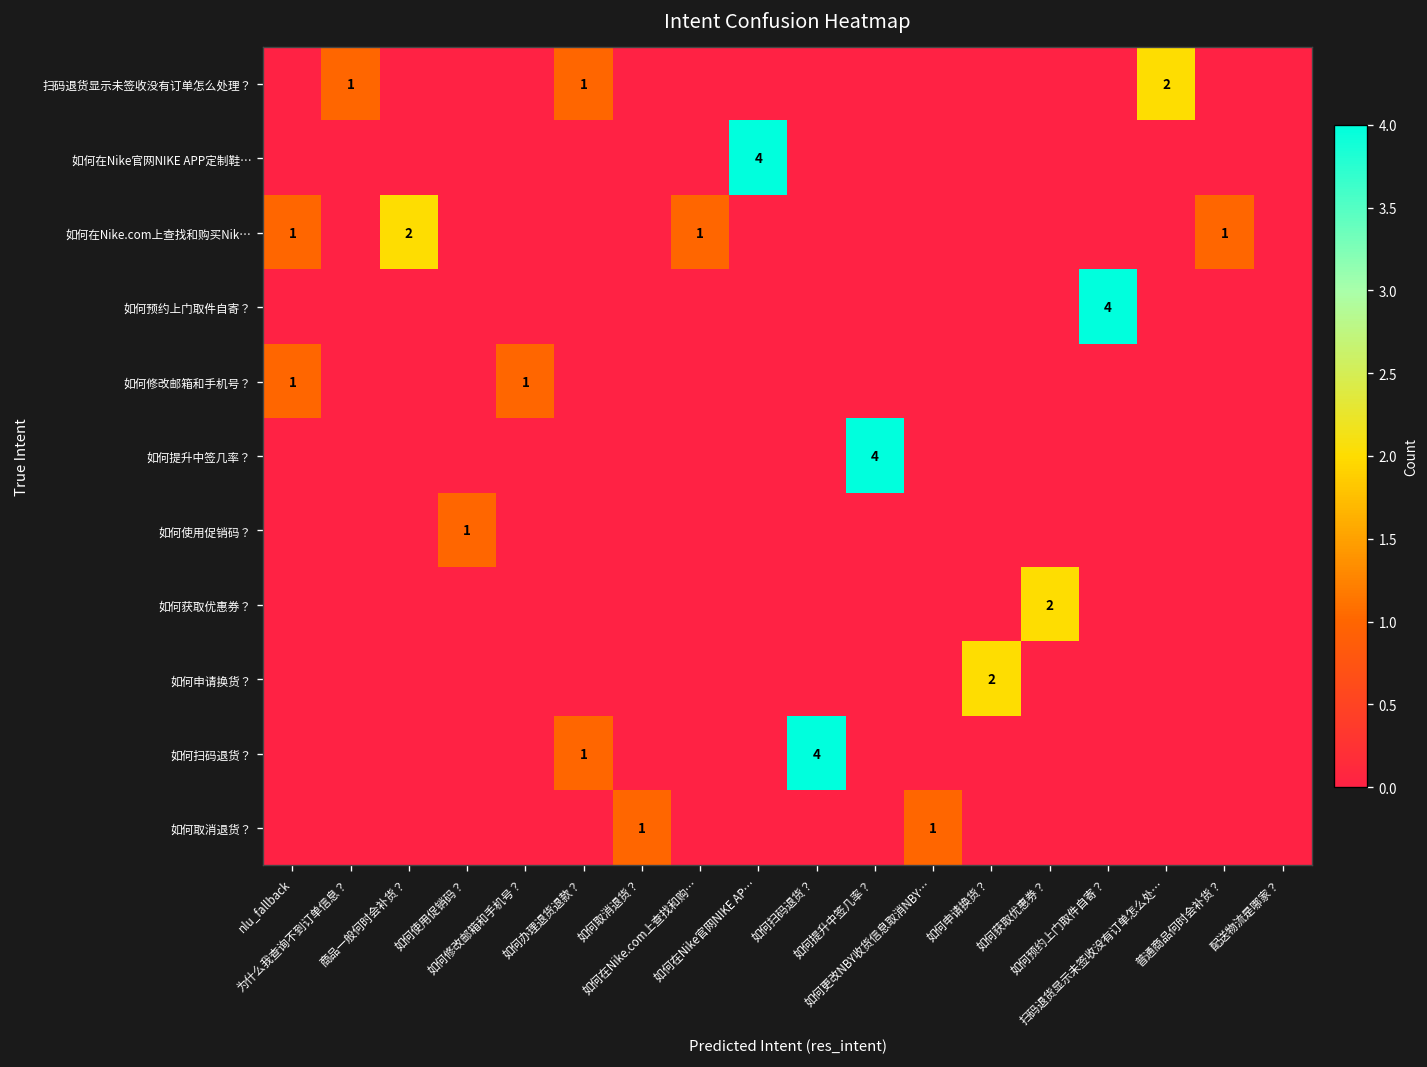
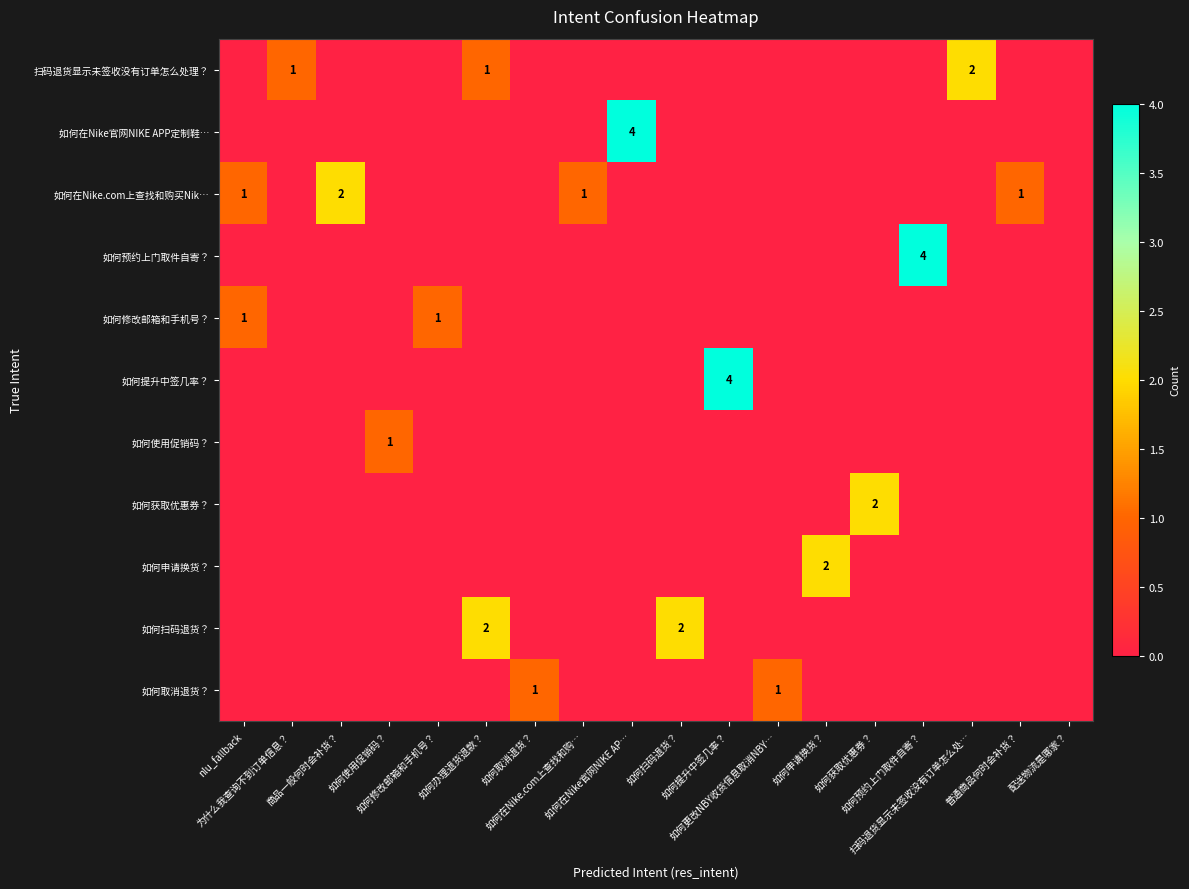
  {
    "扫码退货显示未签收没有订单怎么处理？": {
      "为什么我查询不到订单信息？": 1,
      "如何办理退货退款？": 1,
      "扫码退货显示未签收没有订单怎么处…": 2
    },
    "如何在Nike官网NIKE APP定制鞋…": {
      "如何在Nike官网NIKE AP…": 4
    },
    "如何在Nike.com上查找和购买Nik…": {
      "nlu_fallback": 1,
      "商品一般何时会补货？": 2,
      "如何在Nike.com上查找和购…": 1,
      "普通商品何时会补货？": 1
    },
    "如何预约上门取件自寄？": {
      "如何预约上门取件自寄？": 4
    },
    "如何修改邮箱和手机号？": {
      "nlu_fallback": 1,
      "如何修改邮箱和手机号？": 1
    },
    "如何提升中签几率？": {
      "如何提升中签几率？": 4
    },
    "如何使用促销码？": {
      "如何使用促销码？": 1
    },
    "如何获取优惠券？": {
      "如何获取优惠券？": 2
    },
    "如何申请换货？": {
      "如何申请换货？": 2
    },
    "如何扫码退货？": {
-     "如何办理退货退款？": 1,
-     "如何扫码退货？": 4
+     "如何办理退货退款？": 2,
+     "如何扫码退货？": 2
    },
    "如何取消退货？": {
      "如何取消退货？": 1,
      "如何更改NBY收货信息取消NBY…": 1
    }
  }
